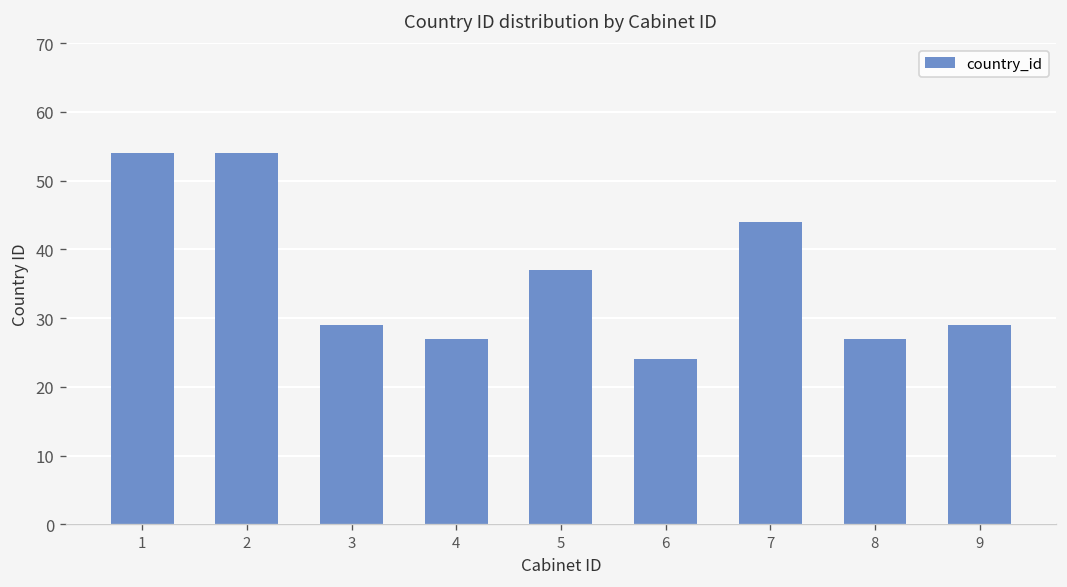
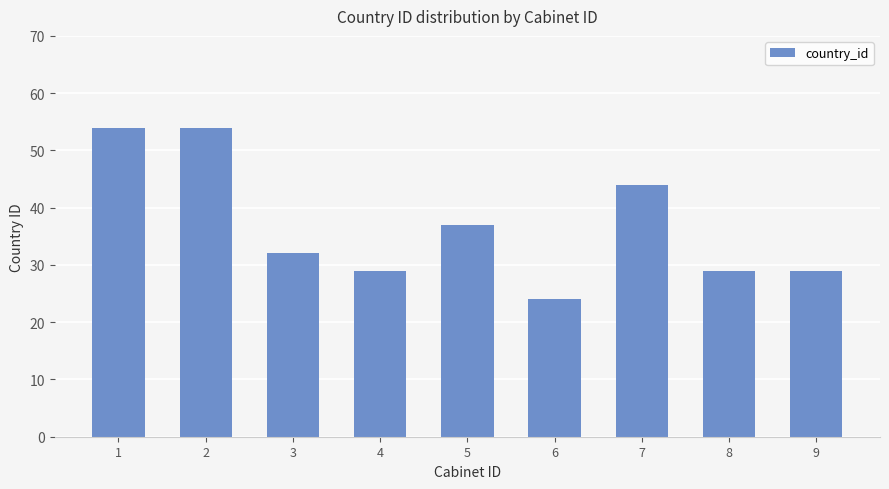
  {
    "1": 54,
    "2": 54,
-   "3": 29,
-   "4": 27,
+   "3": 32,
+   "4": 29,
    "5": 37,
    "6": 24,
    "7": 44,
-   "8": 27,
+   "8": 29,
    "9": 29
  }
